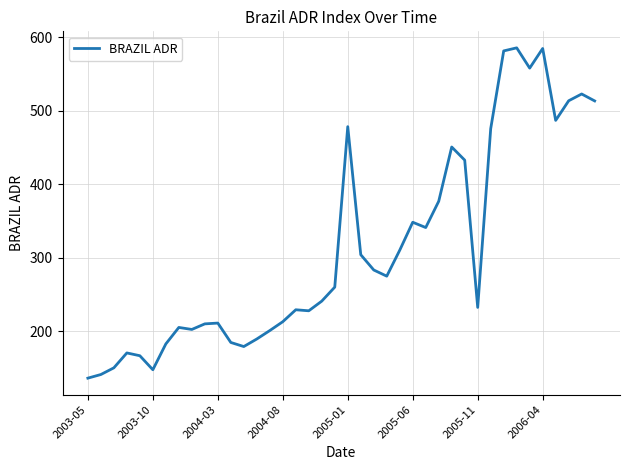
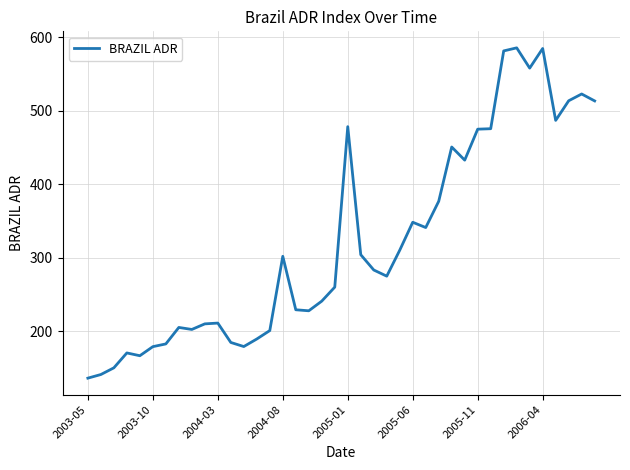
  {
    "2003-05": 140,
-   "2003-10": 150,
+   "2003-10": 180,
    "2004-03": 210,
-   "2004-08": 210,
+   "2004-08": 300,
    "2005-01": 480,
    "2005-06": 350,
-   "2005-11": 230,
+   "2005-11": 470,
    "2006-04": 580
  }
